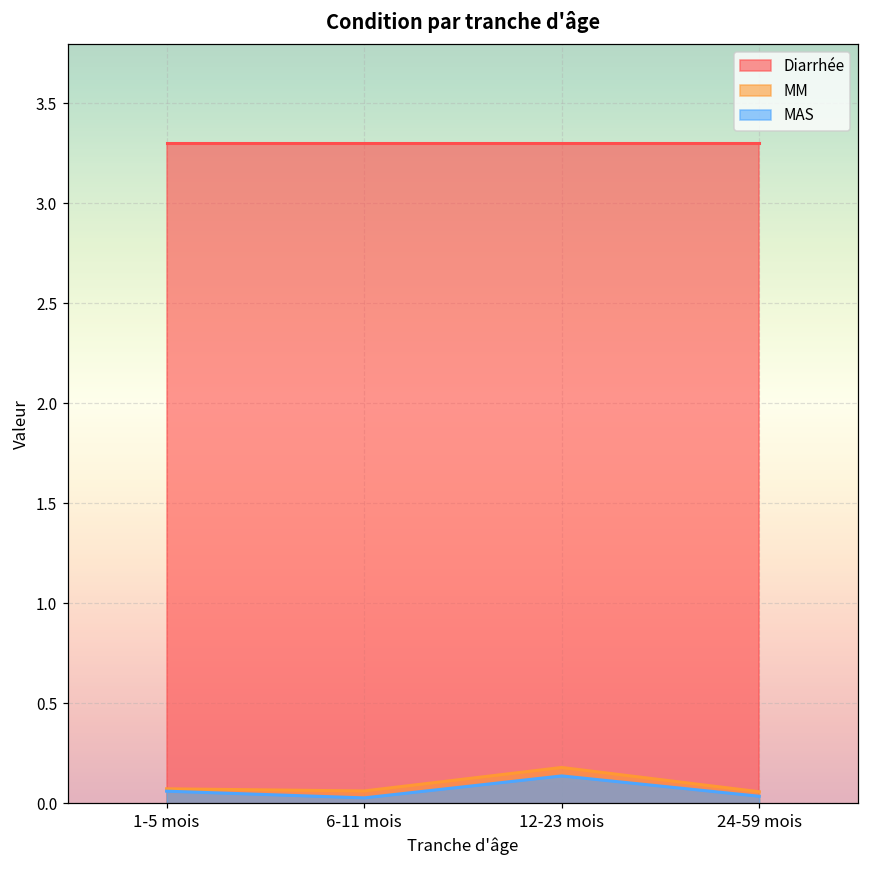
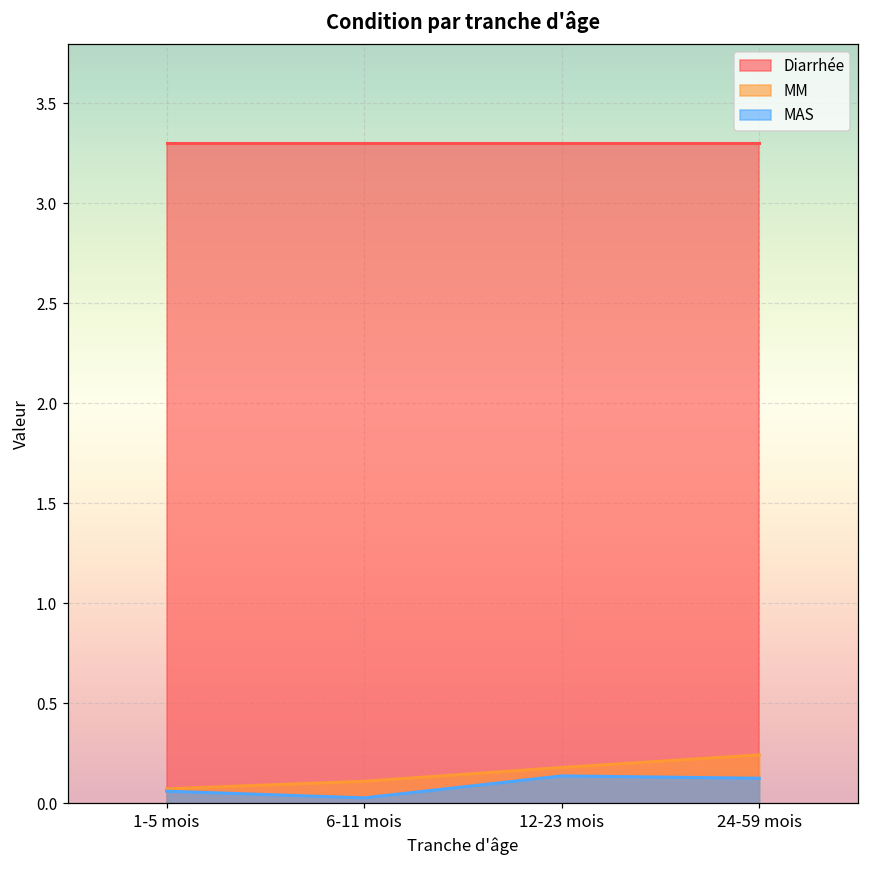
  {
    "Diarrhée": {
      "1-5 mois": 3.30,
      "6-11 mois": 3.30,
      "12-23 mois": 3.30,
      "24-59 mois": 3.30
    },
    "MM": {
-     "6-11 mois": 0.06,
+     "6-11 mois": 0.11,
      "12-23 mois": 0.18,
-     "24-59 mois": 0.06
+     "24-59 mois": 0.24
    },
    "MAS": {
      "6-11 mois": 0.03,
      "12-23 mois": 0.14,
-     "24-59 mois": 0.03
+     "24-59 mois": 0.12
    }
  }
